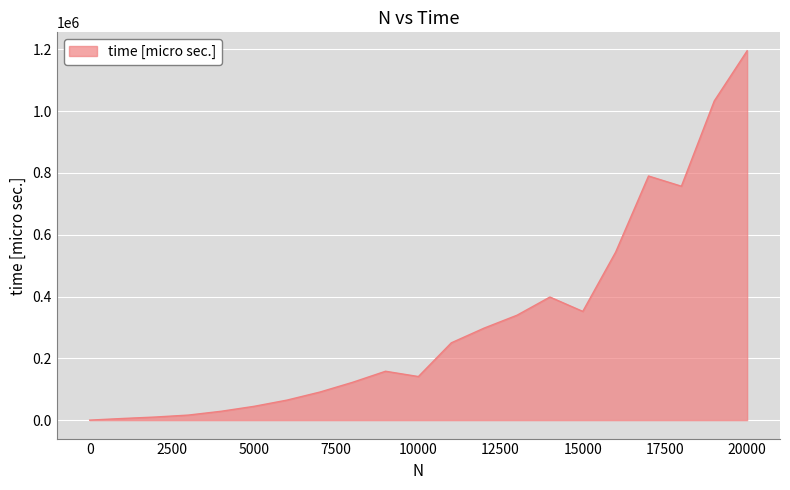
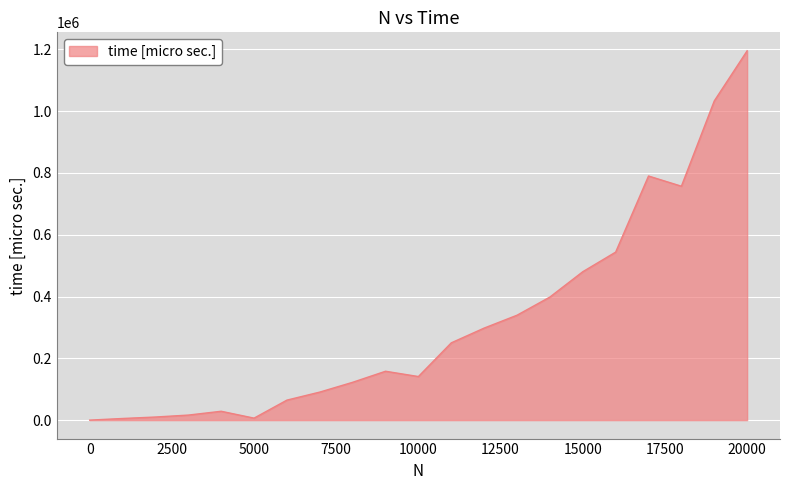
  {
    "0": 0,
-   "5000": 40000,
+   "5000": 10000,
    "10000": 140000,
-   "15000": 350000,
+   "15000": 480000,
    "20000": 1200000
  }
